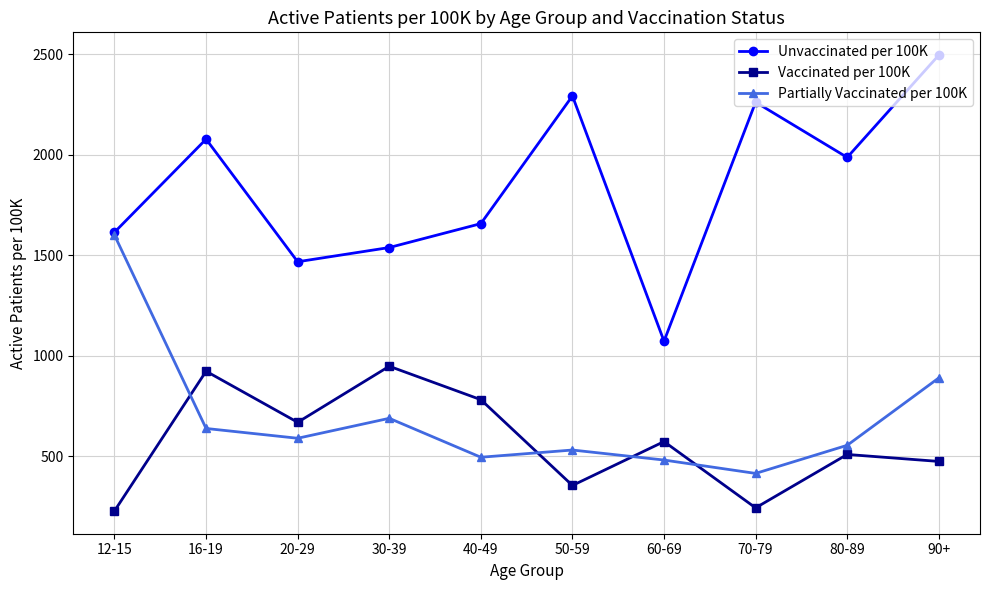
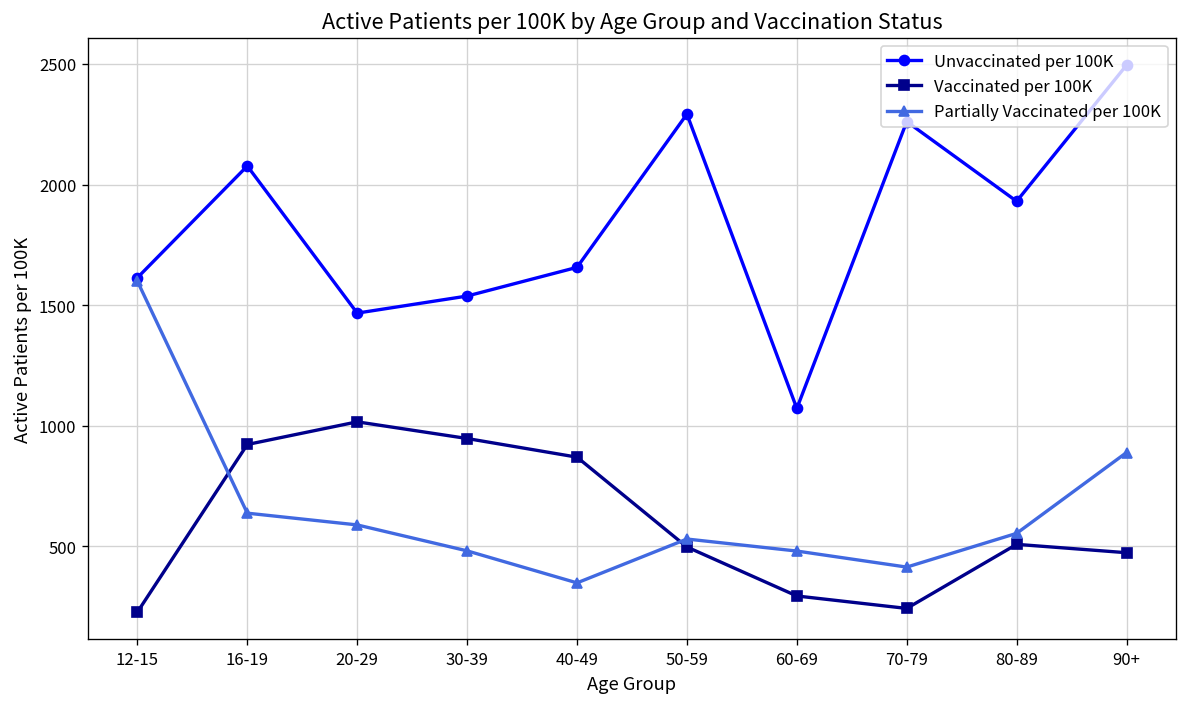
  {
    "Unvaccinated per 100K": {
      "12-15": 1610,
      "16-19": 2080,
      "20-29": 1470,
      "30-39": 1540,
      "40-49": 1660,
      "50-59": 2290,
      "60-69": 1070,
-     "80-89": 1990
+     "80-89": 1930
    },
    "Vaccinated per 100K": {
      "12-15": 230,
      "16-19": 920,
-     "20-29": 670,
+     "20-29": 1020,
      "30-39": 950,
-     "40-49": 780,
-     "50-59": 350,
-     "60-69": 570,
+     "40-49": 870,
+     "50-59": 500,
+     "60-69": 290,
      "70-79": 240,
      "80-89": 510,
      "90+": 470
    },
    "Partially Vaccinated per 100K": {
      "12-15": 1600,
      "16-19": 640,
      "20-29": 590,
-     "30-39": 690,
-     "40-49": 500,
+     "30-39": 480,
+     "40-49": 350,
      "50-59": 530,
      "60-69": 480,
      "70-79": 410,
      "80-89": 550,
      "90+": 890
    }
  }
